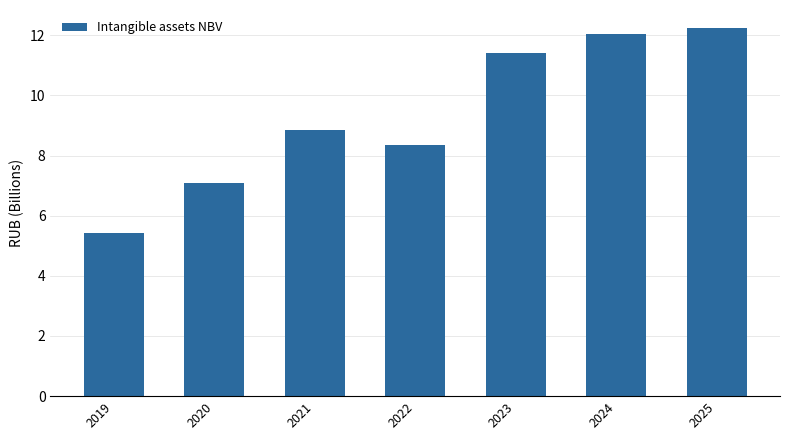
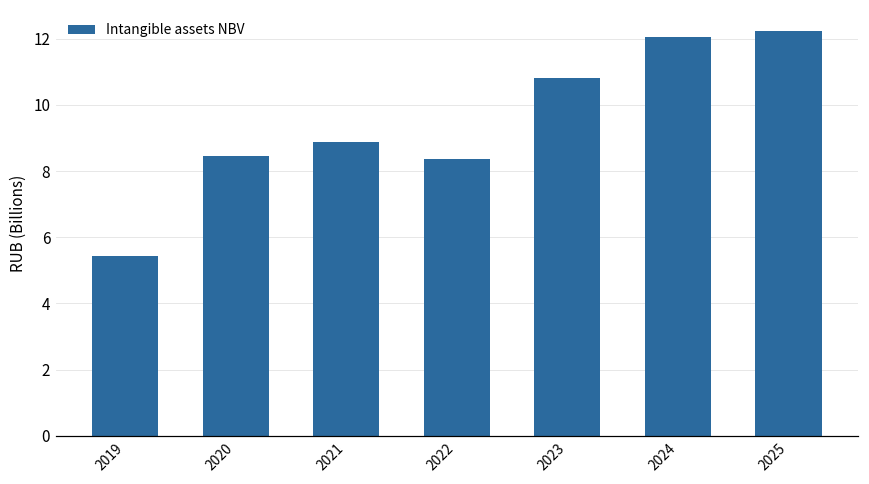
  {
    "2019": 5.4,
-   "2020": 7.1,
+   "2020": 8.4,
    "2021": 8.9,
    "2022": 8.4,
-   "2023": 11.4,
+   "2023": 10.8,
    "2024": 12.0,
    "2025": 12.2
  }
